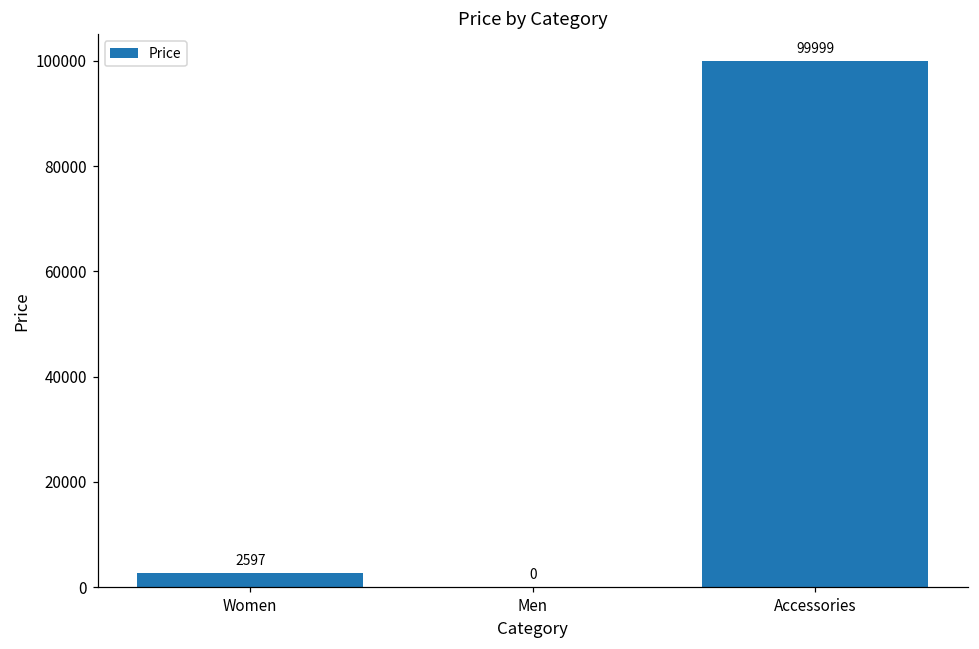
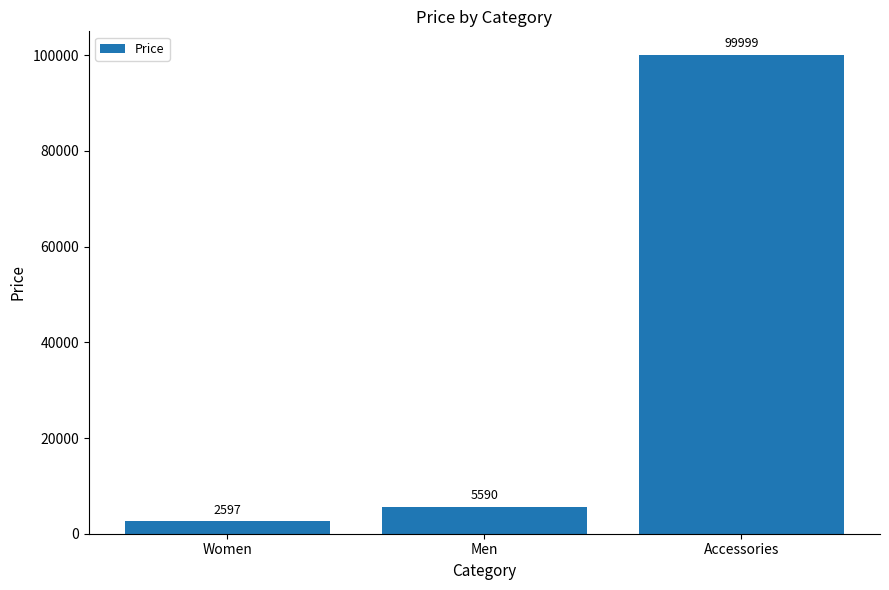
  {
    "Women": 2597,
-   "Men": 0,
+   "Men": 5590,
    "Accessories": 99999
  }
